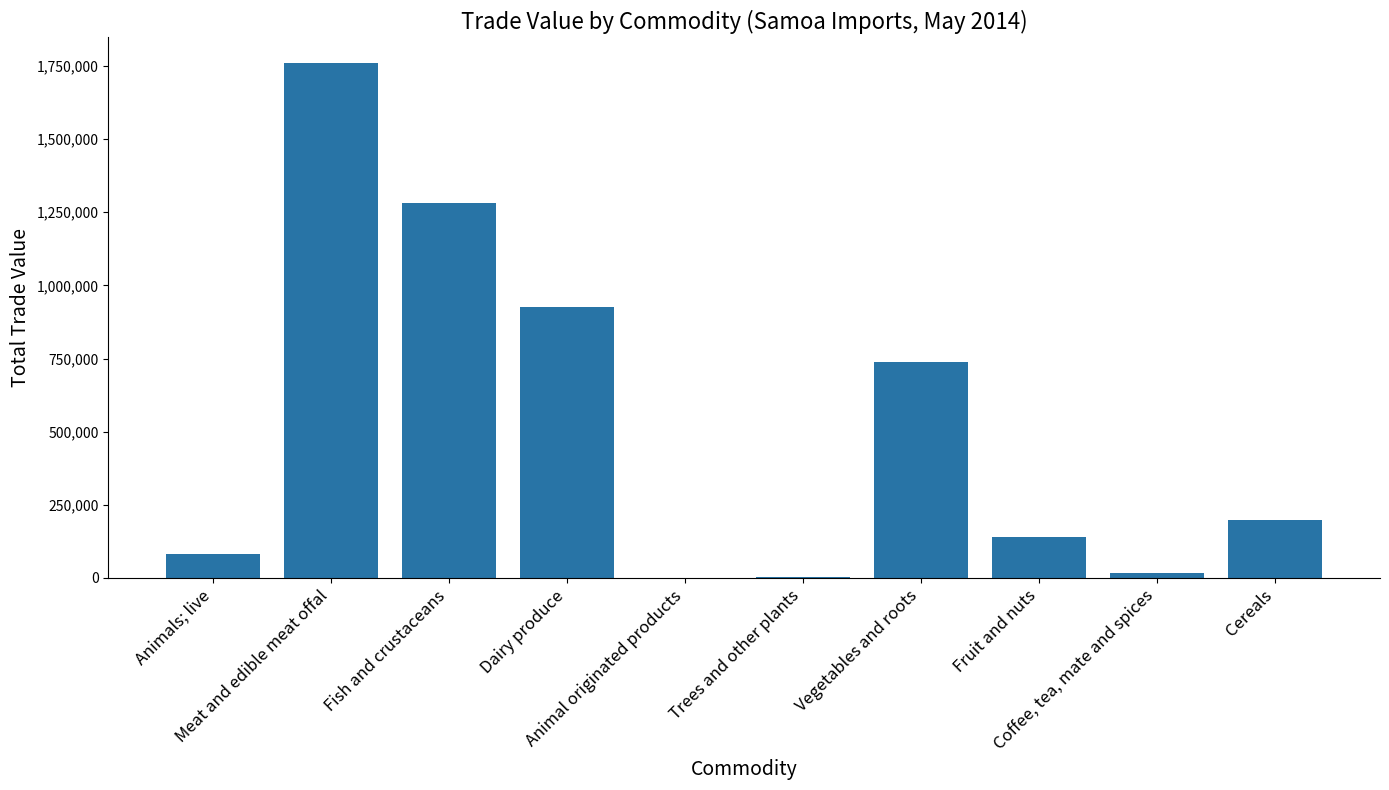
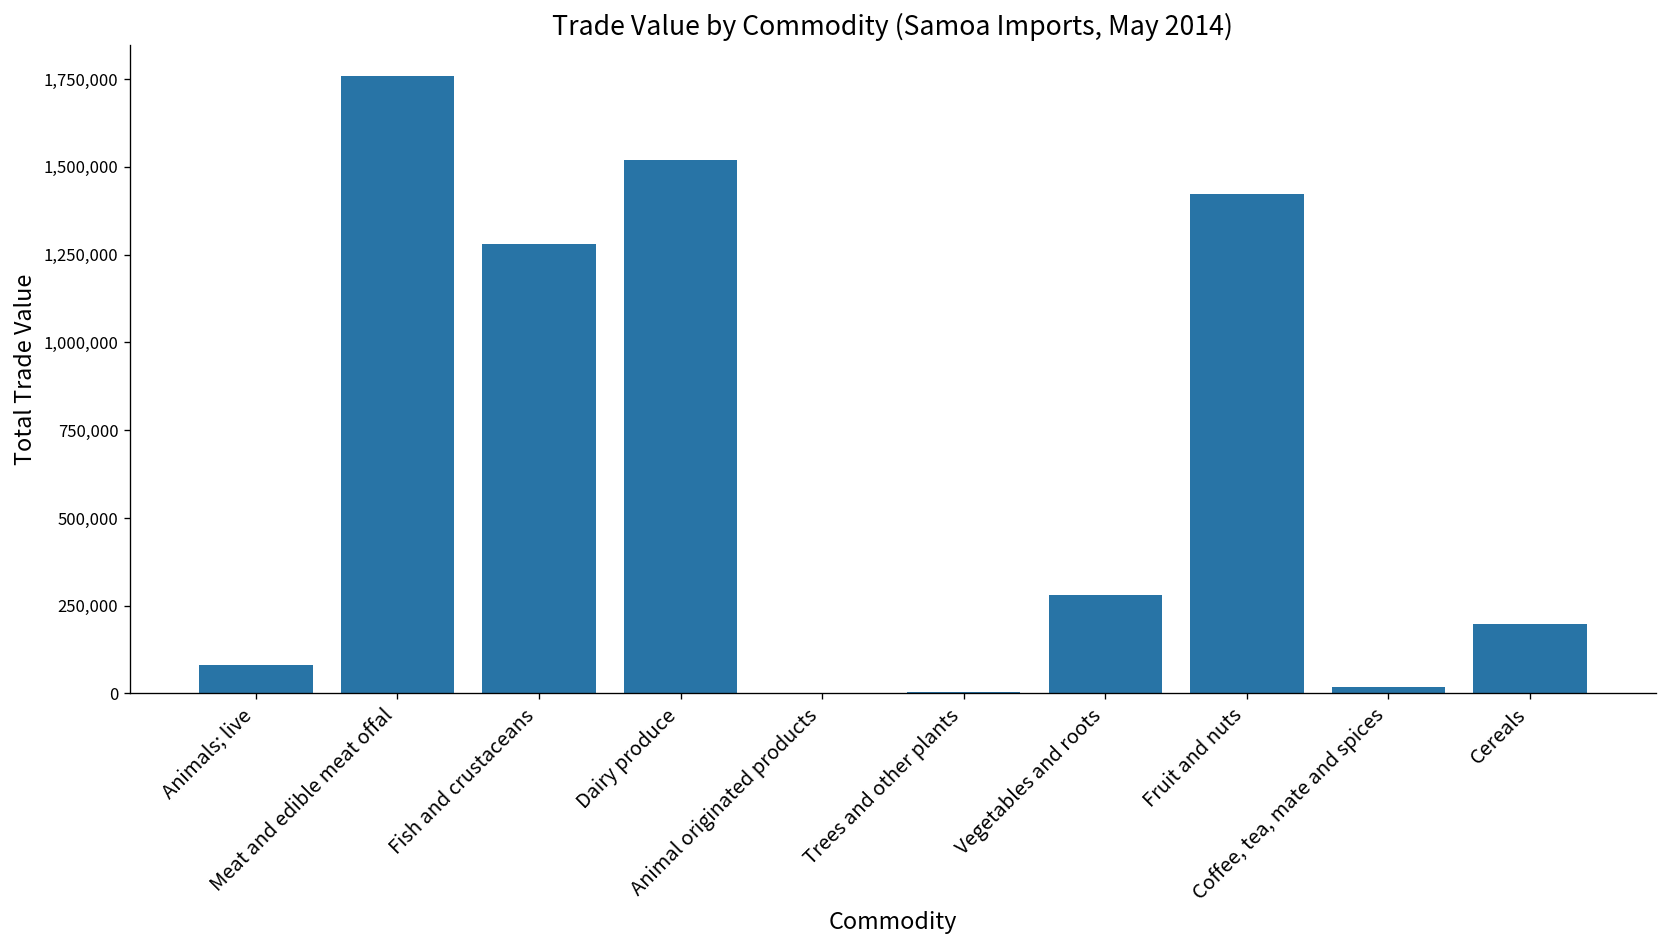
  {
    "Animals; live": "80,000",
    "Meat and edible meat offal": "1,760,000",
    "Fish and crustaceans": "1,280,000",
-   "Dairy produce": "930,000",
-   "Vegetables and roots": "740,000",
-   "Fruit and nuts": "140,000",
+   "Dairy produce": "1,520,000",
+   "Vegetables and roots": "280,000",
+   "Fruit and nuts": "1,420,000",
    "Coffee, tea, mate and spices": "20,000",
    "Cereals": "200,000"
  }
